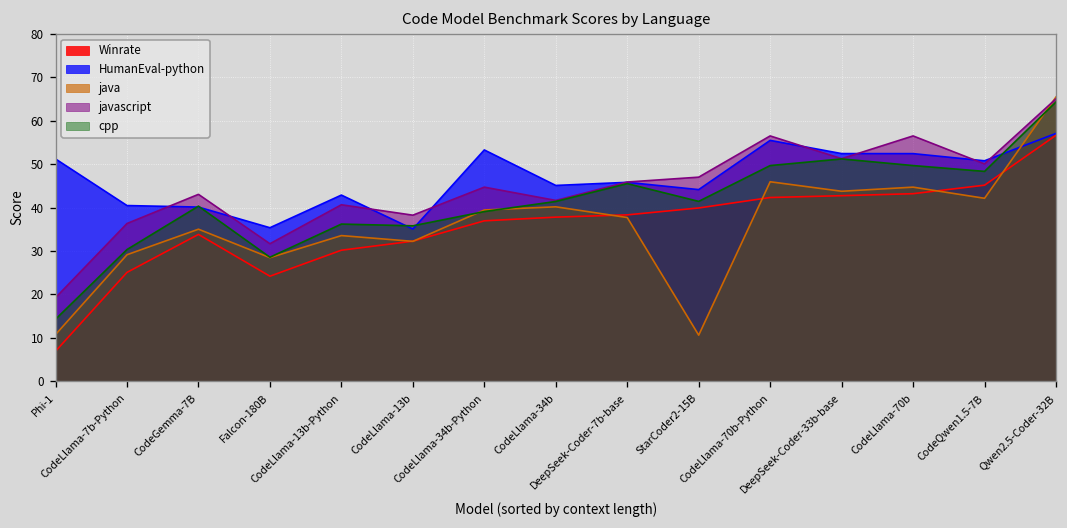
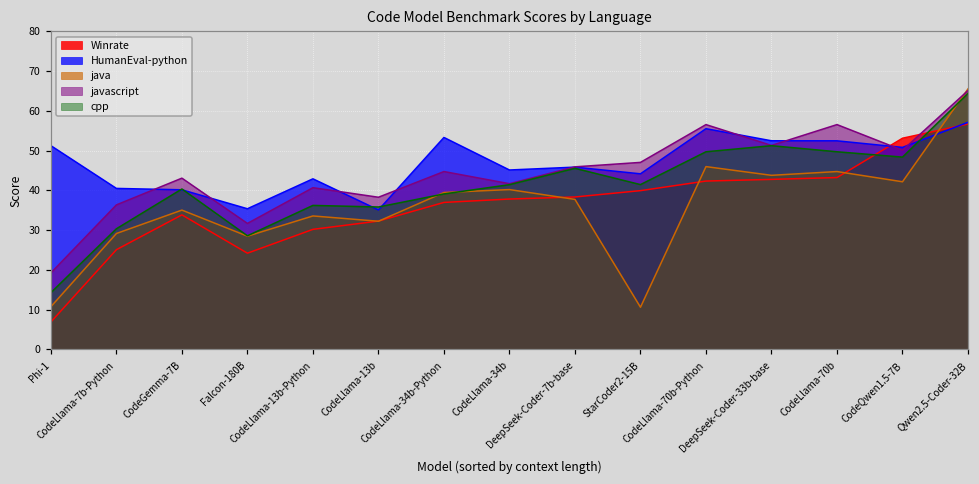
  {
    "Winrate": {
      "Phi-1": 7,
      "CodeLlama-7b-Python": 25,
      "CodeGemma-7B": 34,
      "Falcon-180B": 24,
      "CodeLlama-13b-Python": 30,
      "CodeLlama-34b-Python": 37,
      "CodeLlama-34b": 38,
      "StarCoder2-15B": 40,
      "CodeLlama-70b-Python": 42,
      "DeepSeek-Coder-33b-base": 43,
      "CodeLlama-70b": 43,
-     "CodeQwen1.5-7B": 45
+     "CodeQwen1.5-7B": 53
    },
    "HumanEval-python": {
      "Phi-1": 51,
      "CodeLlama-7b-Python": 40,
      "Falcon-180B": 35,
      "CodeLlama-13b-Python": 43,
      "CodeLlama-13b": 35,
      "CodeLlama-34b-Python": 53,
      "CodeLlama-34b": 45,
      "StarCoder2-15B": 44,
      "CodeLlama-70b-Python": 55,
      "DeepSeek-Coder-33b-base": 52,
      "CodeLlama-70b": 52,
      "CodeQwen1.5-7B": 51
    },
    "java": {
      "Phi-1": 11,
      "CodeLlama-7b-Python": 29,
      "CodeGemma-7B": 35,
      "CodeLlama-13b-Python": 34,
      "CodeLlama-34b": 40,
      "StarCoder2-15B": 11,
      "CodeLlama-70b-Python": 46,
      "DeepSeek-Coder-33b-base": 44,
      "CodeLlama-70b": 45,
      "CodeQwen1.5-7B": 42
    },
    "javascript": {
      "Phi-1": 19,
      "CodeLlama-7b-Python": 36,
      "CodeGemma-7B": 43,
      "Falcon-180B": 32,
      "CodeLlama-13b-Python": 41,
      "CodeLlama-13b": 38,
      "CodeLlama-34b-Python": 45,
      "StarCoder2-15B": 47,
      "CodeLlama-70b-Python": 57,
      "CodeLlama-70b": 57,
      "CodeQwen1.5-7B": 50
    },
    "cpp": {
      "Phi-1": 14,
      "CodeLlama-7b-Python": 30,
      "CodeLlama-13b-Python": 36,
      "CodeLlama-13b": 36,
      "StarCoder2-15B": 41,
      "CodeLlama-70b-Python": 50,
      "CodeLlama-70b": 50,
      "CodeQwen1.5-7B": 48,
      "Qwen2.5-Coder-32B": 64
    }
  }
